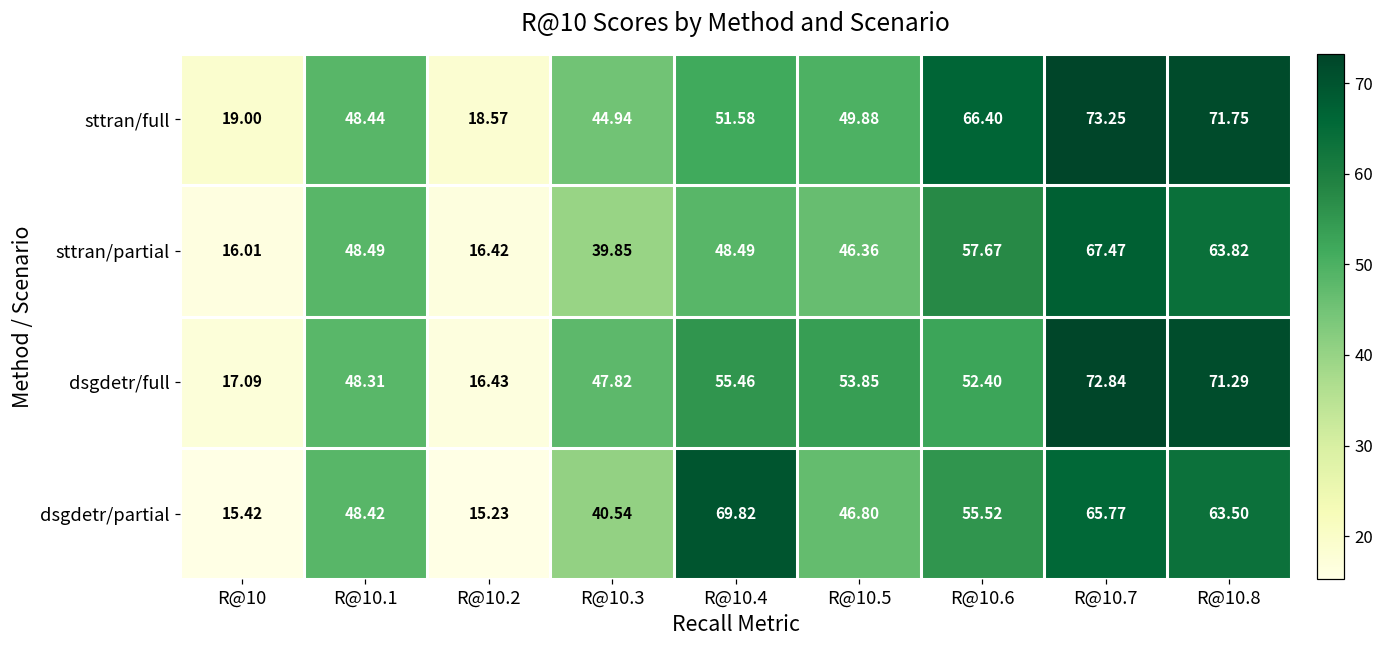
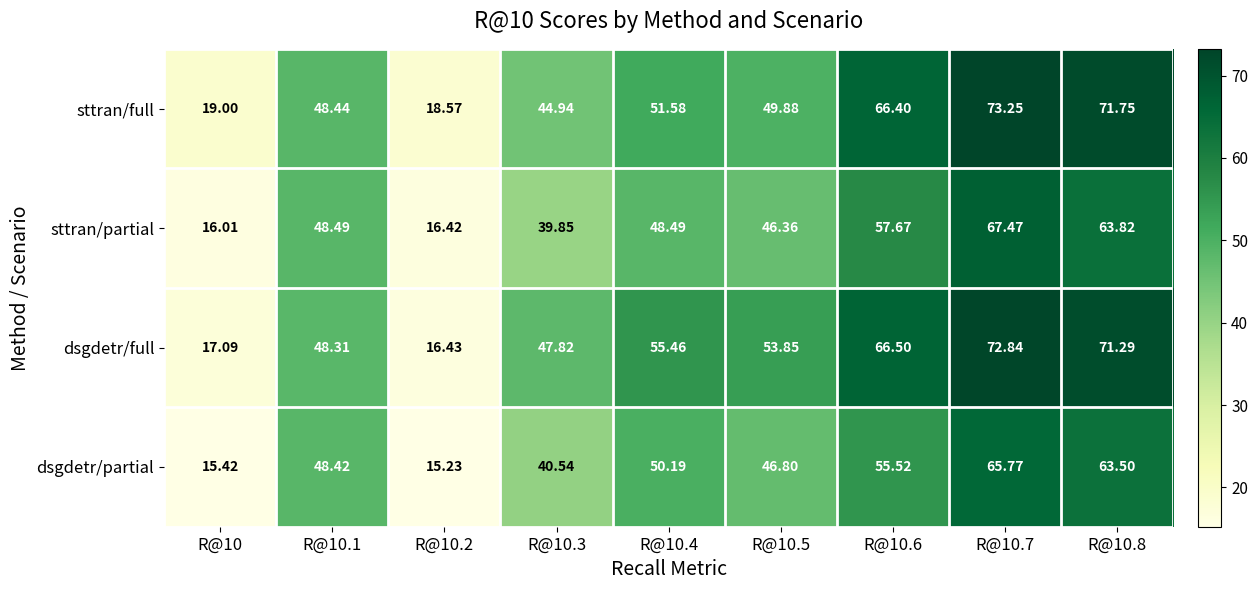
  {
    "sttran/full": {
      "R@10": 19.00,
      "R@10.1": 48.44,
      "R@10.2": 18.57,
      "R@10.3": 44.94,
      "R@10.4": 51.58,
      "R@10.5": 49.88,
      "R@10.6": 66.40,
      "R@10.7": 73.25,
      "R@10.8": 71.75
    },
    "sttran/partial": {
      "R@10": 16.01,
      "R@10.1": 48.49,
      "R@10.2": 16.42,
      "R@10.3": 39.85,
      "R@10.4": 48.49,
      "R@10.5": 46.36,
      "R@10.6": 57.67,
      "R@10.7": 67.47,
      "R@10.8": 63.82
    },
    "dsgdetr/full": {
      "R@10": 17.09,
      "R@10.1": 48.31,
      "R@10.2": 16.43,
      "R@10.3": 47.82,
      "R@10.4": 55.46,
      "R@10.5": 53.85,
-     "R@10.6": 52.40,
+     "R@10.6": 66.50,
      "R@10.7": 72.84,
      "R@10.8": 71.29
    },
    "dsgdetr/partial": {
      "R@10": 15.42,
      "R@10.1": 48.42,
      "R@10.2": 15.23,
      "R@10.3": 40.54,
-     "R@10.4": 69.82,
+     "R@10.4": 50.19,
      "R@10.5": 46.80,
      "R@10.6": 55.52,
      "R@10.7": 65.77,
      "R@10.8": 63.50
    }
  }
